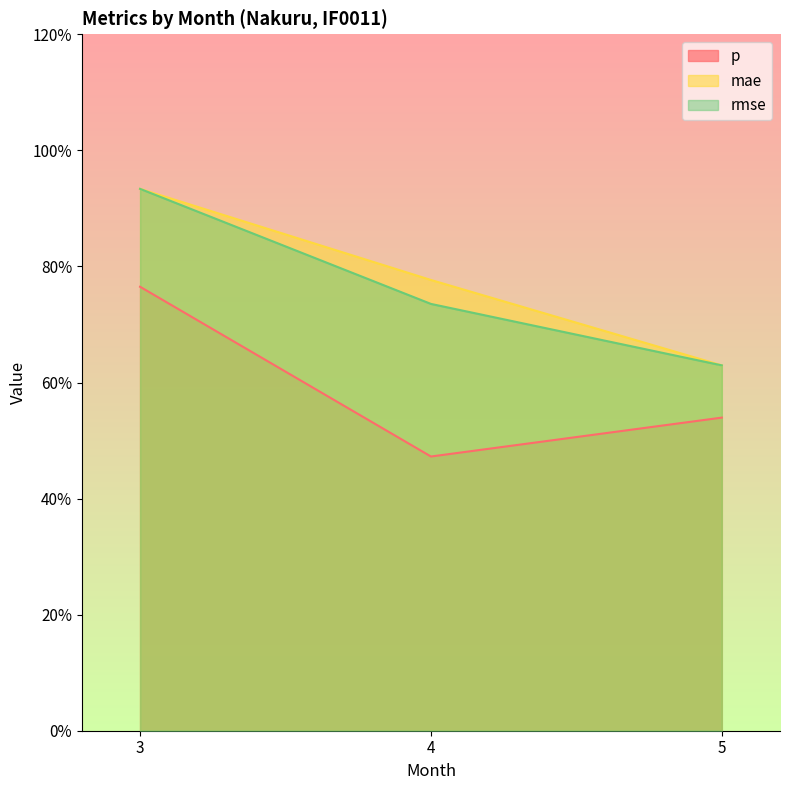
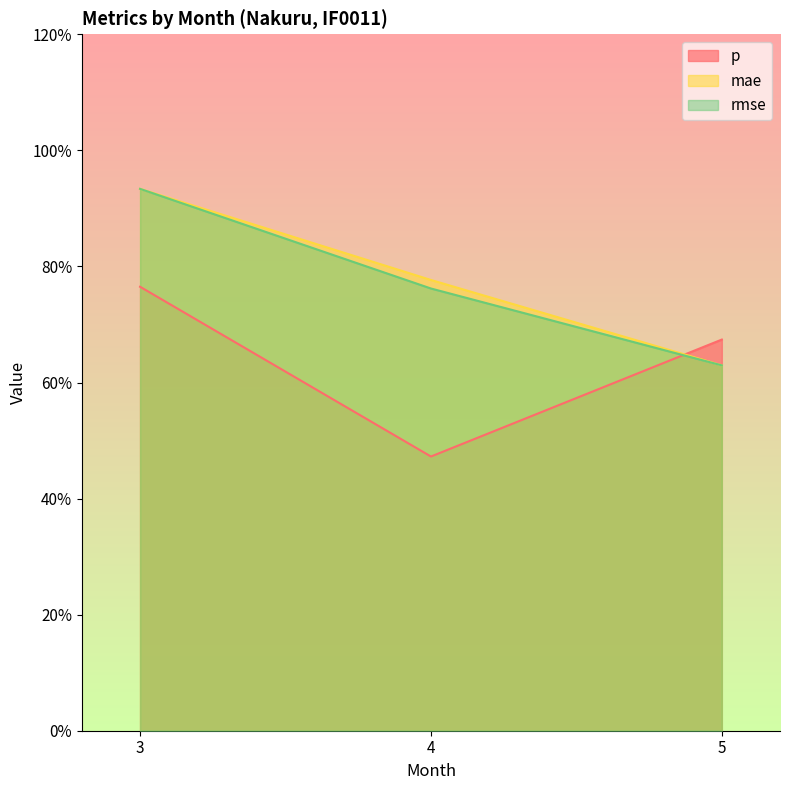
  {
    "p": {
      "3": "76%",
      "4": "47%",
-     "5": "54%"
+     "5": "67%"
    },
    "mae": {
      "4": "78%"
    },
    "rmse": {
-     "4": "74%"
+     "4": "76%"
    }
  }
